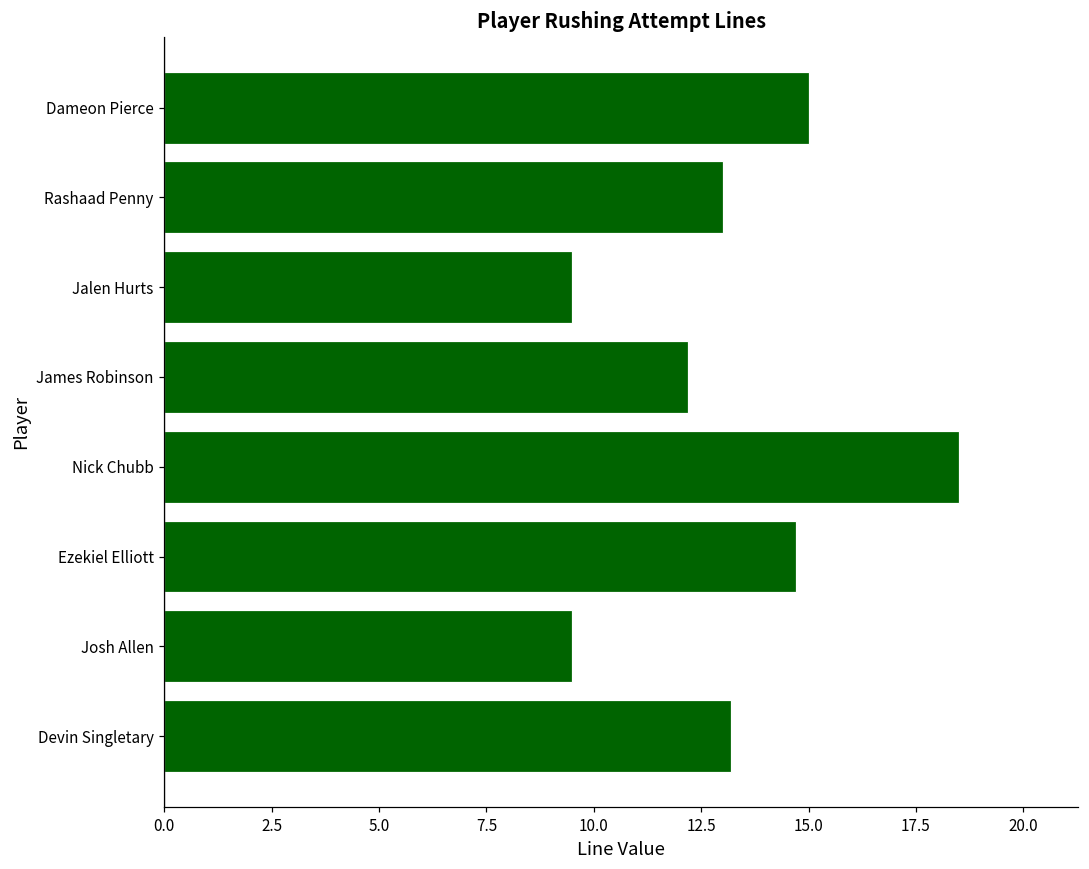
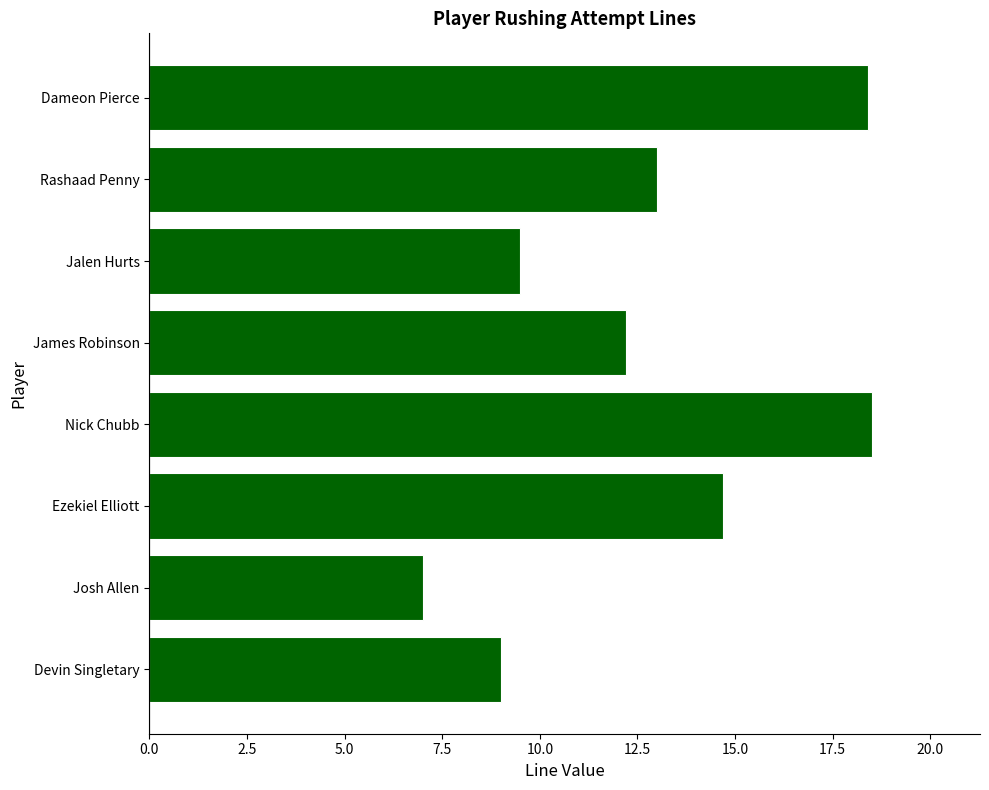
  {
-   "Dameon Pierce": 15.0,
+   "Dameon Pierce": 18.4,
    "Rashaad Penny": 13.0,
    "Jalen Hurts": 9.5,
    "James Robinson": 12.2,
    "Nick Chubb": 18.5,
    "Ezekiel Elliott": 14.7,
-   "Josh Allen": 9.5,
-   "Devin Singletary": 13.2
+   "Josh Allen": 7.0,
+   "Devin Singletary": 9.0
  }
